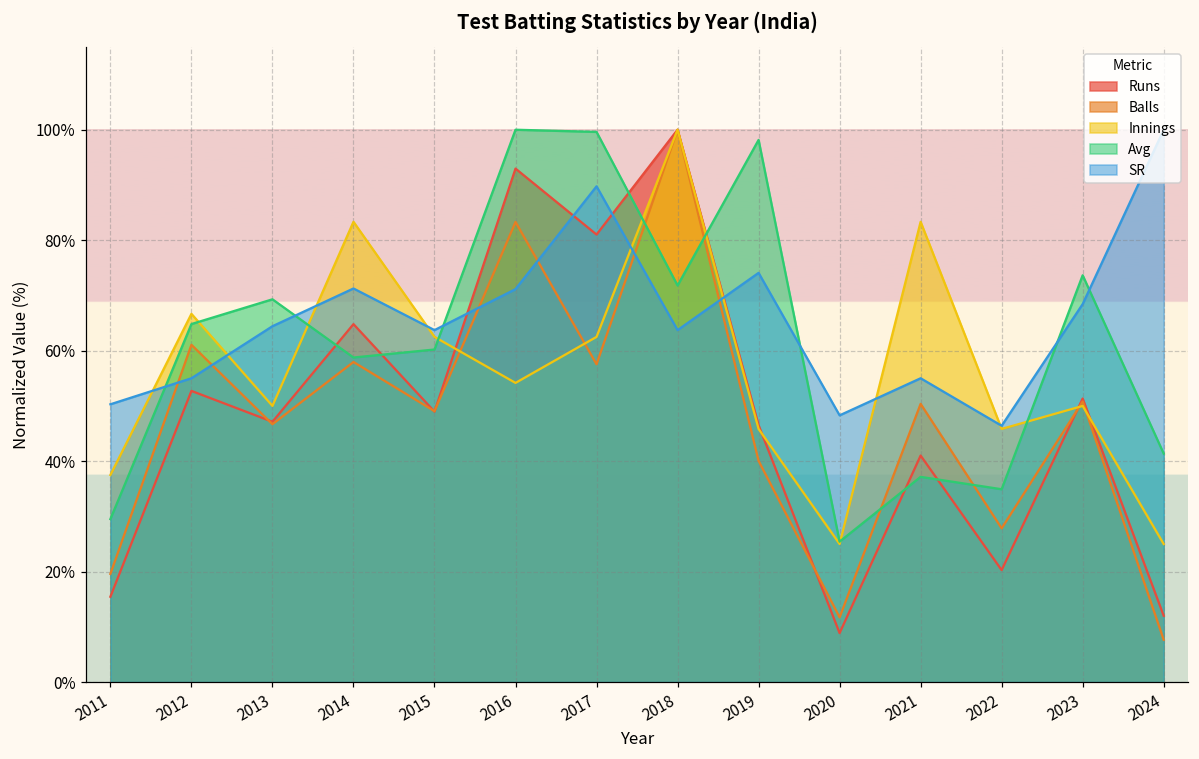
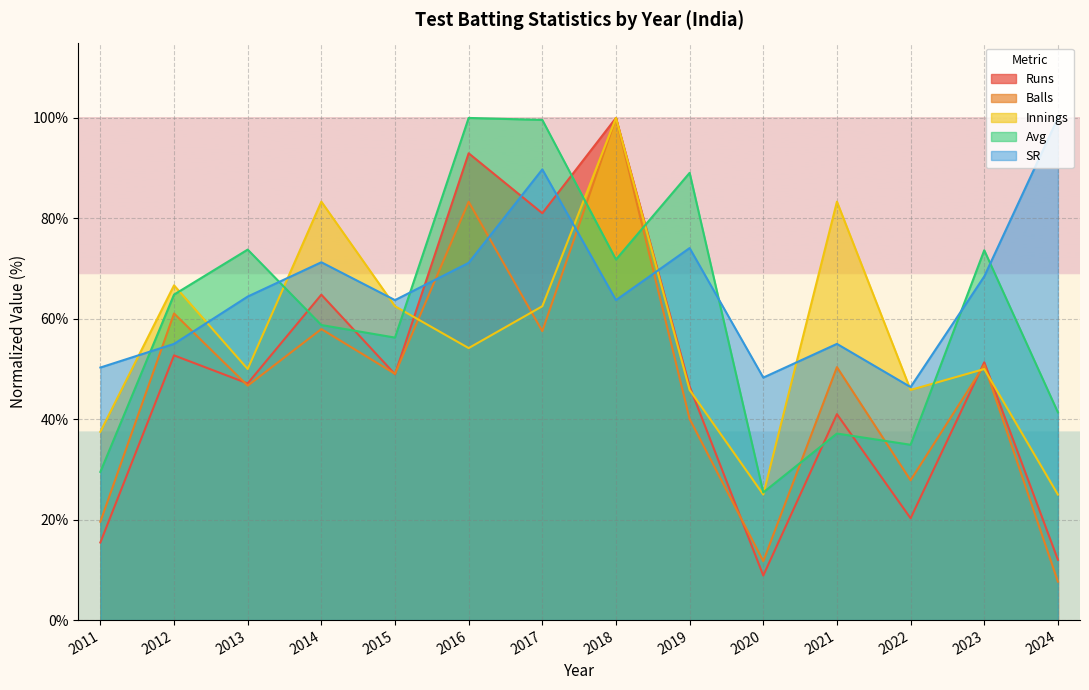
  {
    "Innings": {
      "2011": "38%",
      "2012": "67%",
      "2013": "50%",
      "2014": "83%",
      "2015": "63%",
      "2016": "54%",
      "2017": "63%",
      "2019": "46%",
      "2021": "83%",
      "2022": "46%",
      "2023": "50%",
      "2024": "25%"
    },
    "Avg": {
      "2011": "30%",
      "2012": "65%",
-     "2013": "69%",
+     "2013": "74%",
      "2014": "59%",
-     "2015": "60%",
+     "2015": "56%",
      "2016": "100%",
      "2017": "100%",
      "2018": "72%",
-     "2019": "98%",
+     "2019": "89%",
      "2021": "37%",
      "2022": "35%",
      "2023": "74%",
      "2024": "41%"
    },
    "SR": {
      "2011": "50%",
      "2012": "55%",
      "2013": "64%",
      "2014": "71%",
      "2015": "64%",
      "2016": "71%",
      "2017": "90%",
      "2018": "64%",
      "2019": "74%",
      "2020": "48%",
      "2021": "55%",
      "2022": "46%",
      "2023": "68%"
    }
  }
